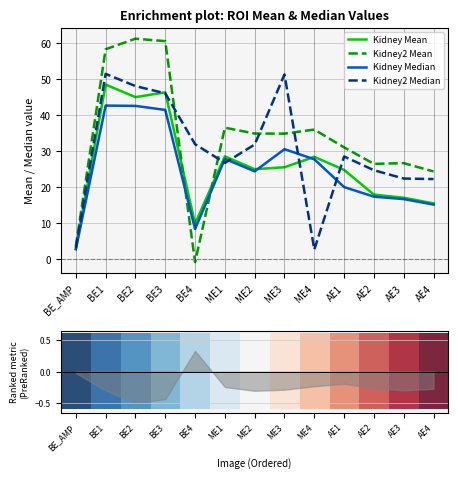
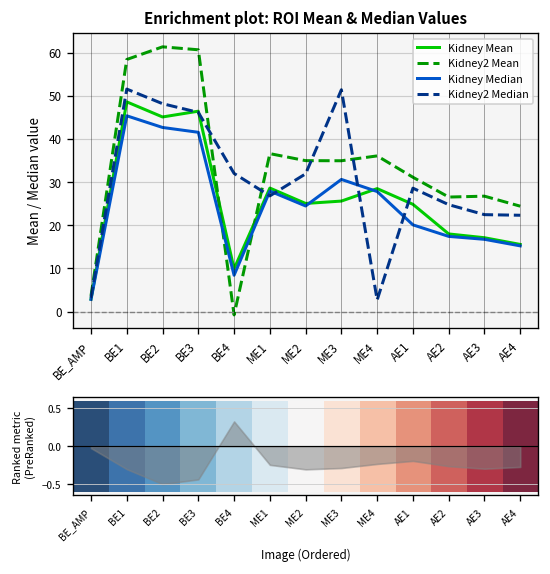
  {
    "Enrichment plot: ROI Mean & Median Values": {
      "Kidney Median": {
-       "BE1": 43,
+       "BE1": 45,
        "BE2": 43,
        "BE3": 42,
        "BE4": 8,
        "ME3": 31,
        "AE1": 20
      },
      "Kidney2 Median": {
        "BE1": 52,
        "BE2": 48,
        "BE4": 32,
        "ME1": 27,
        "ME2": 32,
        "ME3": 51,
        "ME4": 3,
        "AE1": 29,
        "AE2": 25,
        "AE3": 22,
        "AE4": 22
      }
    }
  }
